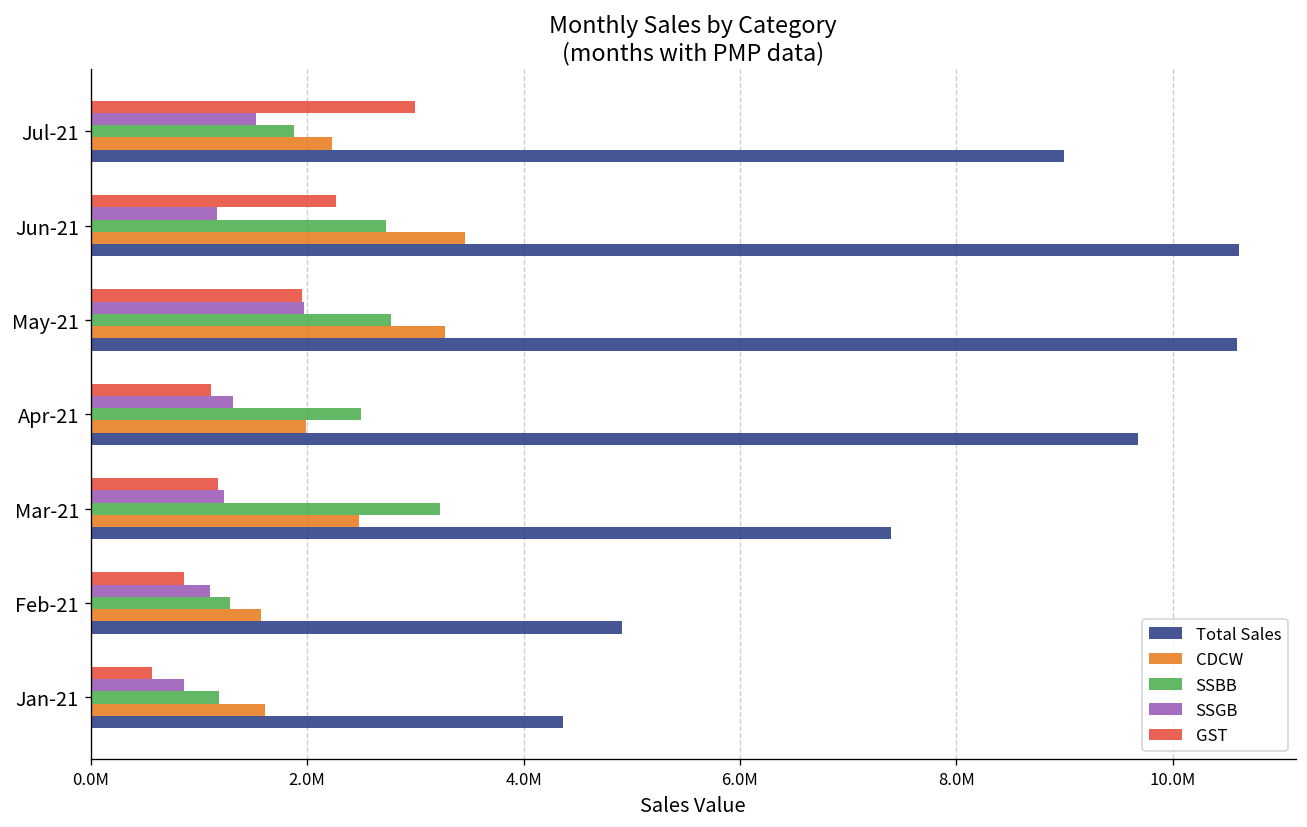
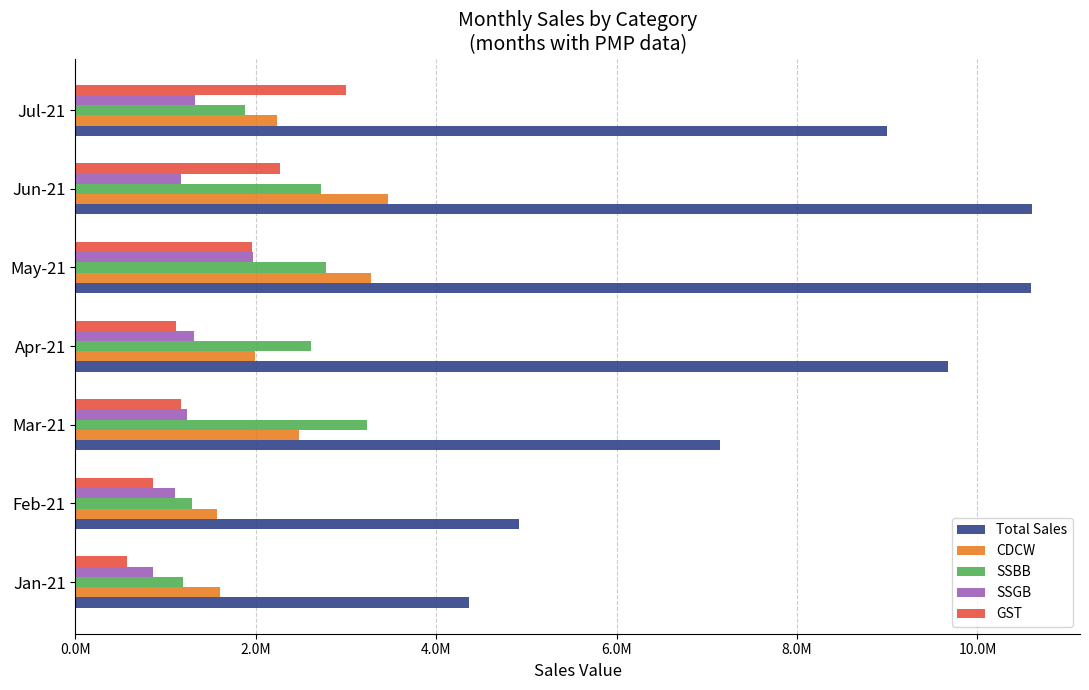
  {
    "Total Sales": {
      "Jul-21": 9000000,
      "Jun-21": 10600000,
      "May-21": 10600000,
      "Apr-21": 9700000,
-     "Mar-21": 7400000,
+     "Mar-21": 7100000,
      "Feb-21": 4900000,
      "Jan-21": 4400000
    },
    "SSBB": {
      "Jul-21": 1900000,
      "Jun-21": 2700000,
      "May-21": 2800000,
-     "Apr-21": 2500000,
+     "Apr-21": 2600000,
      "Mar-21": 3200000,
      "Feb-21": 1300000,
      "Jan-21": 1200000
    },
    "SSGB": {
-     "Jul-21": 1500000,
+     "Jul-21": 1300000,
      "Jun-21": 1200000,
      "May-21": 2000000,
      "Apr-21": 1300000,
      "Mar-21": 1200000,
      "Feb-21": 1100000,
      "Jan-21": 900000
    }
  }
